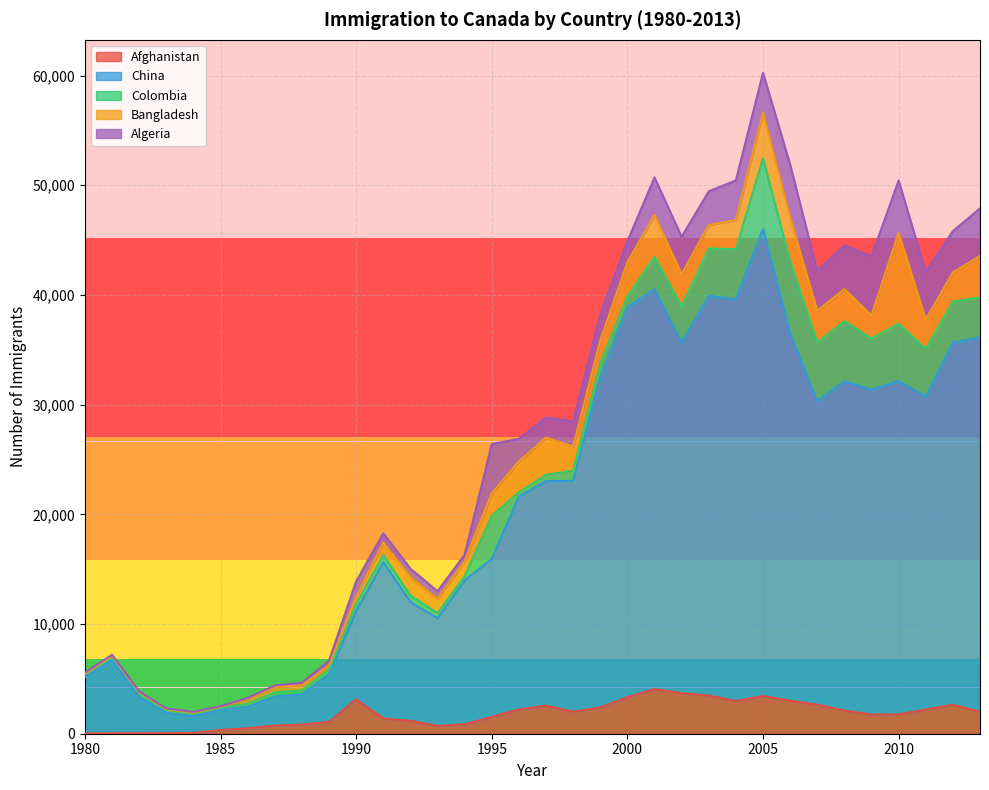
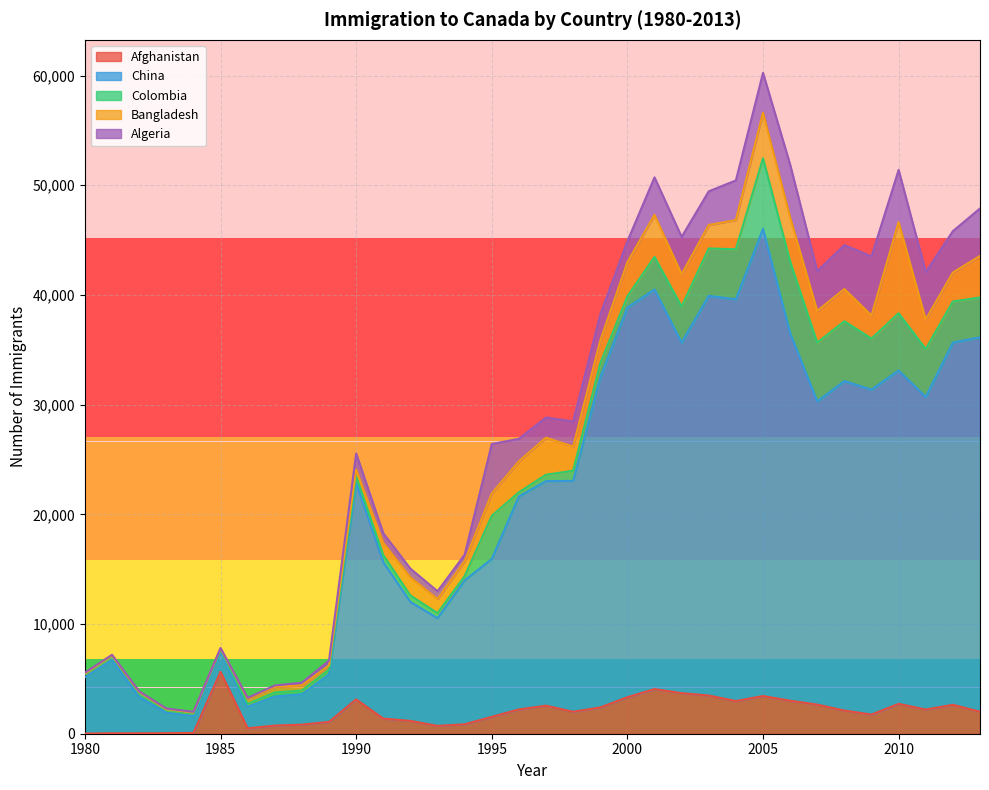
  {
    "Afghanistan": {
      "1980": "0",
-     "1985": "300",
+     "1985": "5,600",
      "1990": "3,100",
      "1995": "1,500",
      "2000": "3,300",
      "2005": "3,400",
-     "2010": "1,800"
+     "2010": "2,700"
    },
    "China": {
      "1980": "5,100",
-     "1990": "8,100",
+     "1990": "19,700",
      "1995": "14,400",
      "2000": "35,500",
      "2005": "42,600",
      "2010": "30,400"
    },
    "Colombia": {
      "1990": "600",
      "1995": "3,900",
      "2000": "1,000",
      "2005": "6,400",
      "2010": "5,200"
    },
    "Bangladesh": {
      "1990": "600",
      "1995": "2,000",
      "2000": "3,100",
      "2005": "4,200",
      "2010": "8,300"
    },
    "Algeria": {
      "1990": "1,500",
      "1995": "4,500",
      "2000": "1,900",
      "2005": "3,600",
      "2010": "4,800"
    }
  }
